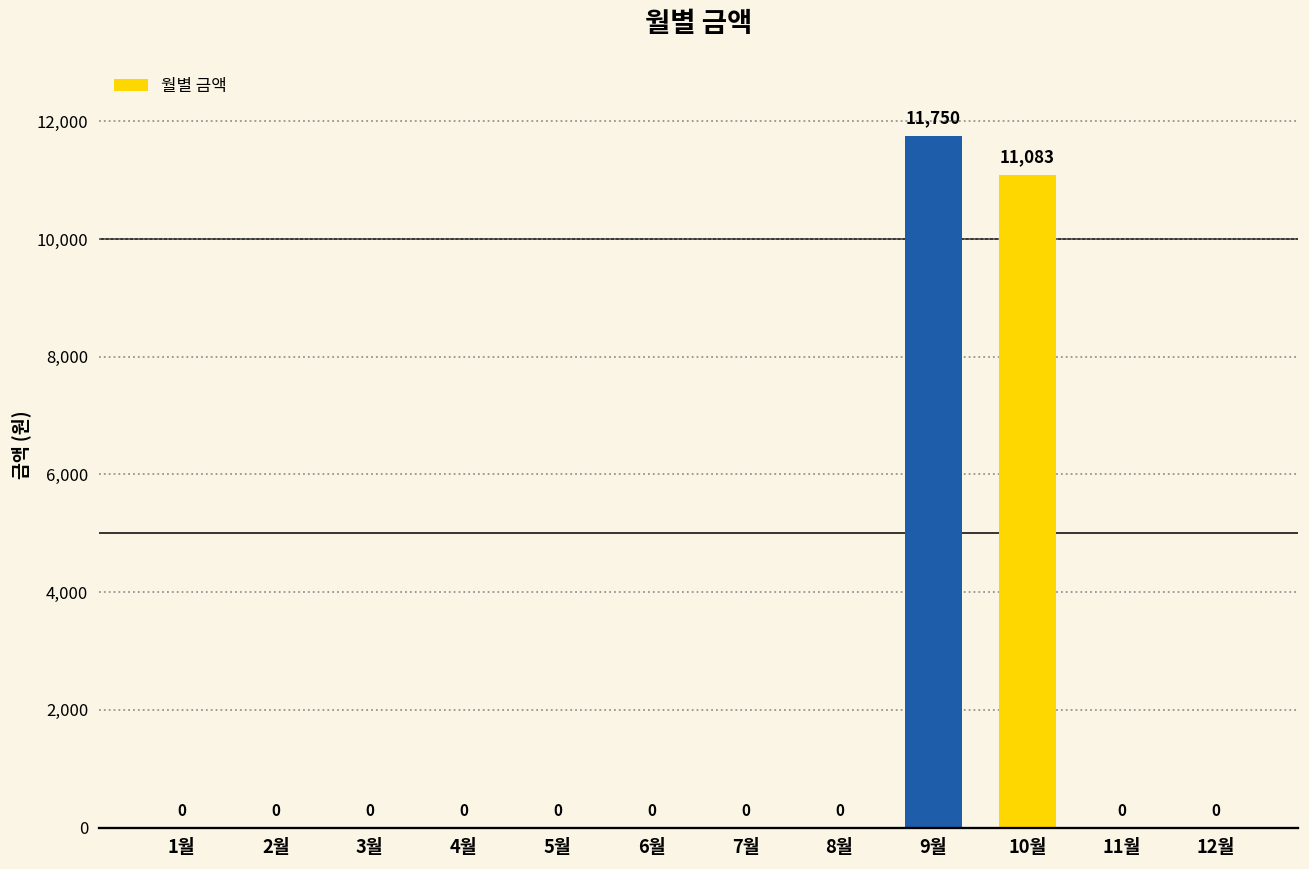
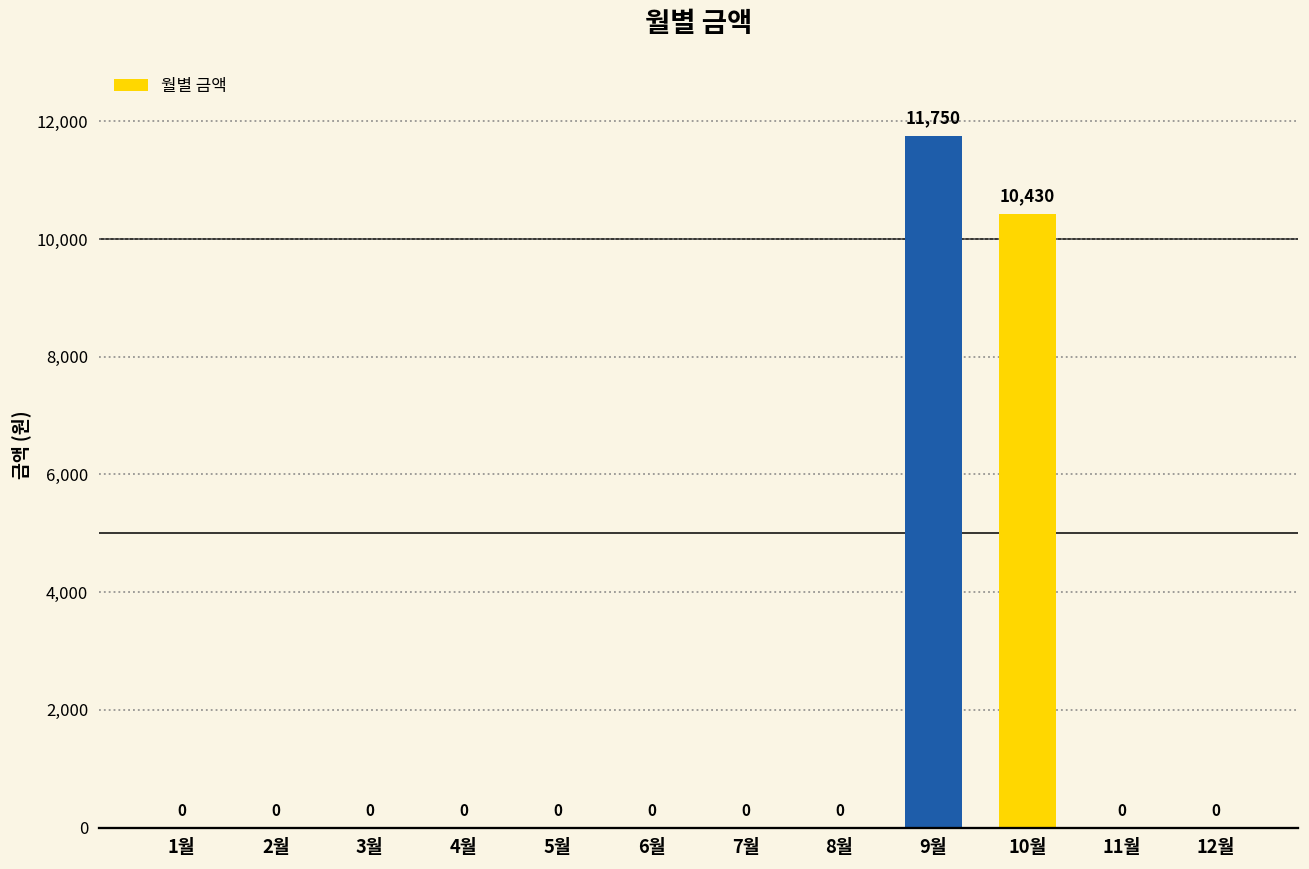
  {
    "1월": "0",
    "2월": "0",
    "3월": "0",
    "4월": "0",
    "5월": "0",
    "6월": "0",
    "7월": "0",
    "8월": "0",
    "9월": "11,750",
-   "10월": "11,083",
+   "10월": "10,430",
    "11월": "0",
    "12월": "0"
  }
